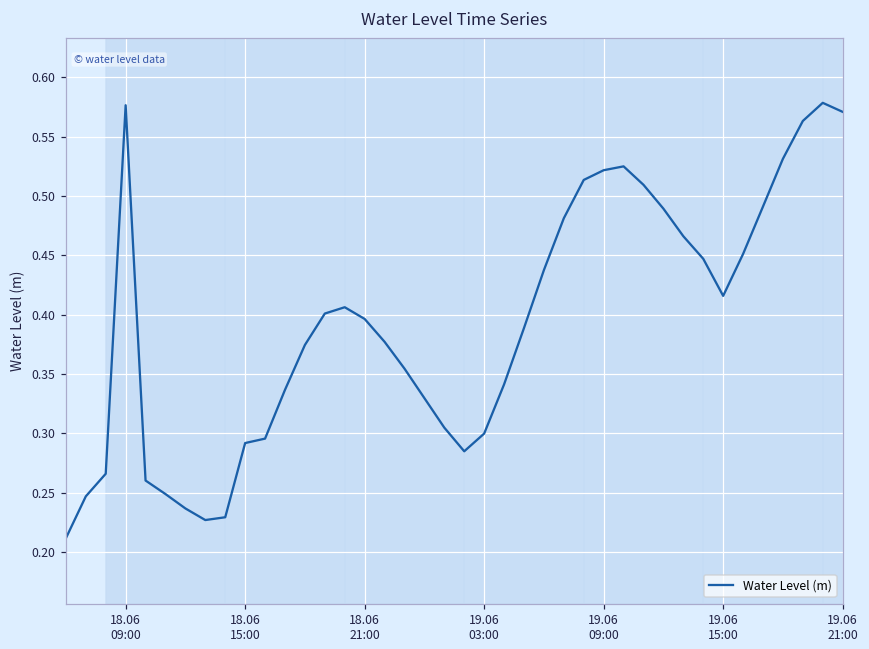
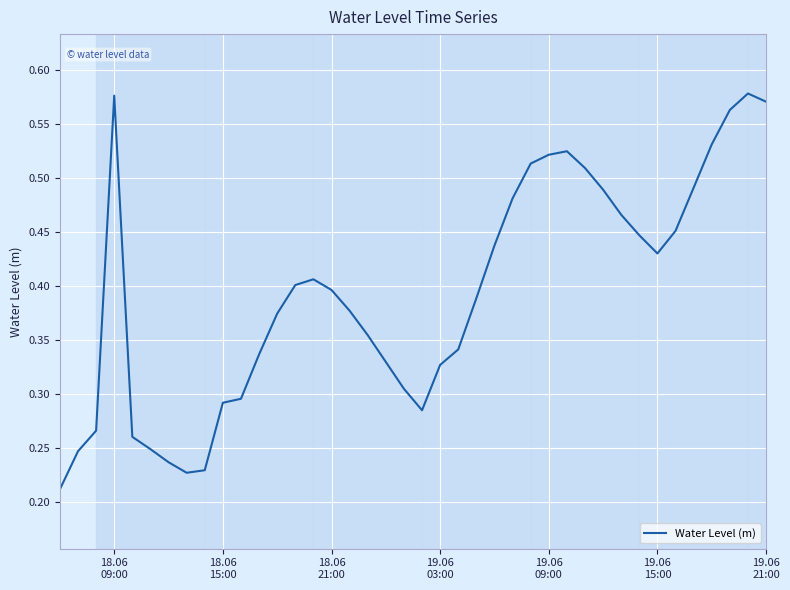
  {
    "18.06 09:00": 0.576,
    "18.06 15:00": 0.292,
    "18.06 21:00": 0.396,
-   "19.06 03:00": 0.300,
+   "19.06 03:00": 0.327,
    "19.06 09:00": 0.522,
-   "19.06 15:00": 0.416,
+   "19.06 15:00": 0.430,
    "19.06 21:00": 0.571
  }
